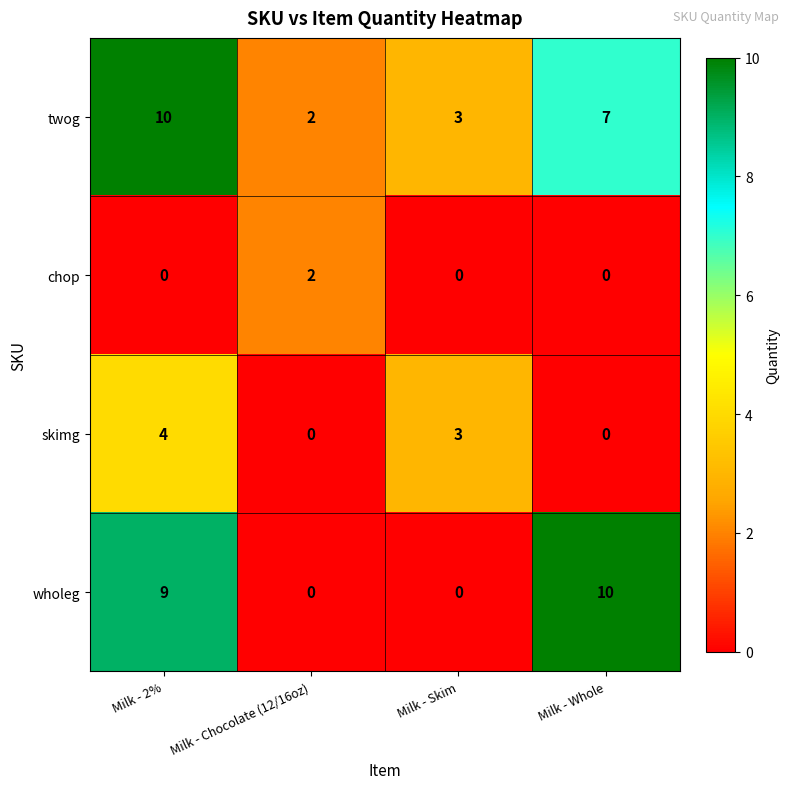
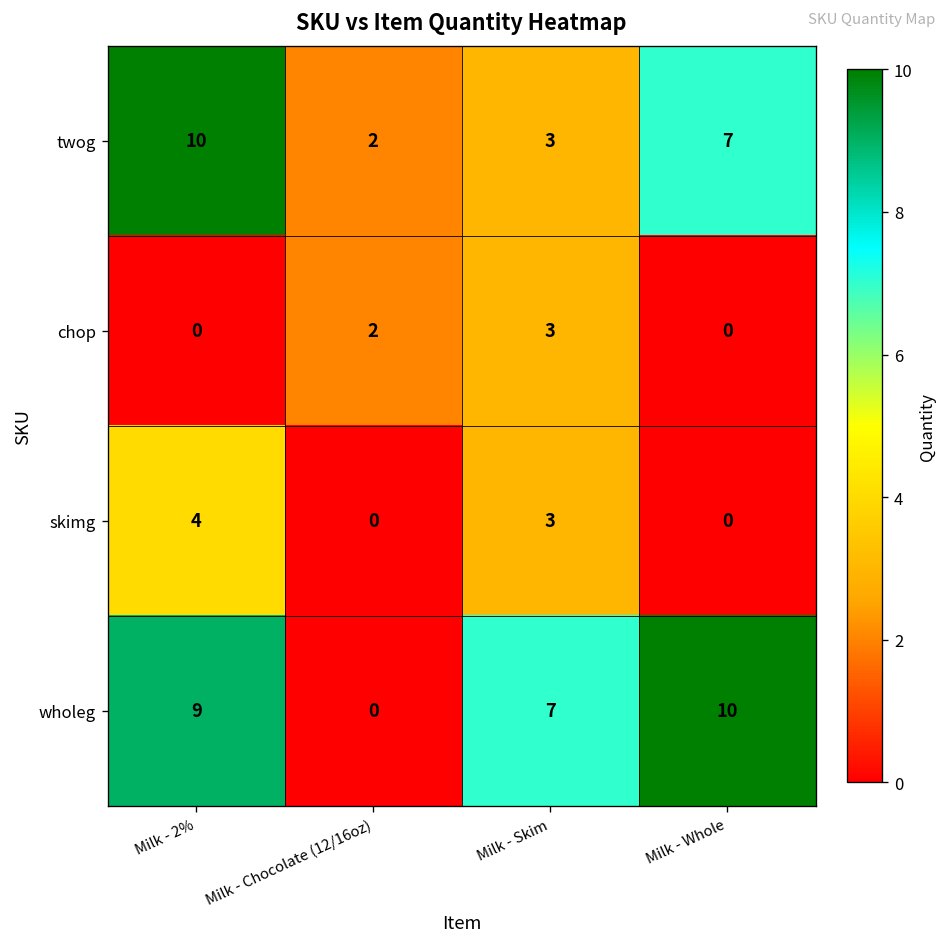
  {
    "twog": {
      "Milk - 2%": 10,
      "Milk - Chocolate (12/16oz)": 2,
      "Milk - Skim": 3,
      "Milk - Whole": 7
    },
    "chop": {
      "Milk - 2%": 0,
      "Milk - Chocolate (12/16oz)": 2,
-     "Milk - Skim": 0,
+     "Milk - Skim": 3,
      "Milk - Whole": 0
    },
    "skimg": {
      "Milk - 2%": 4,
      "Milk - Chocolate (12/16oz)": 0,
      "Milk - Skim": 3,
      "Milk - Whole": 0
    },
    "wholeg": {
      "Milk - 2%": 9,
      "Milk - Chocolate (12/16oz)": 0,
-     "Milk - Skim": 0,
+     "Milk - Skim": 7,
      "Milk - Whole": 10
    }
  }
